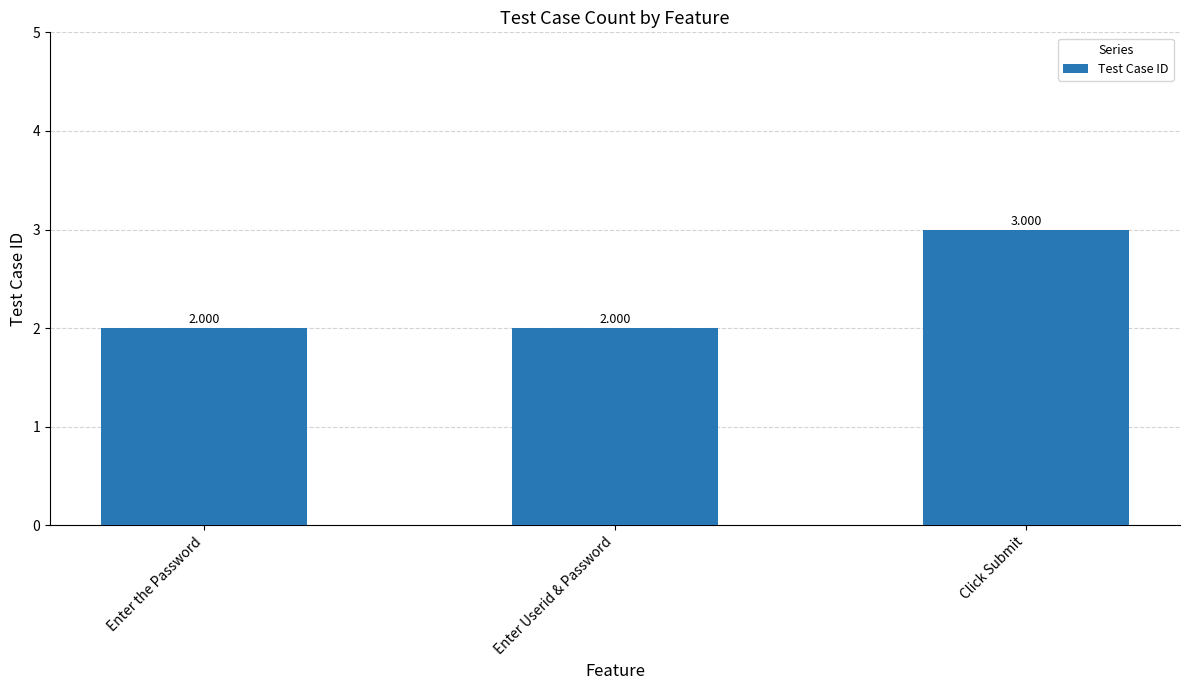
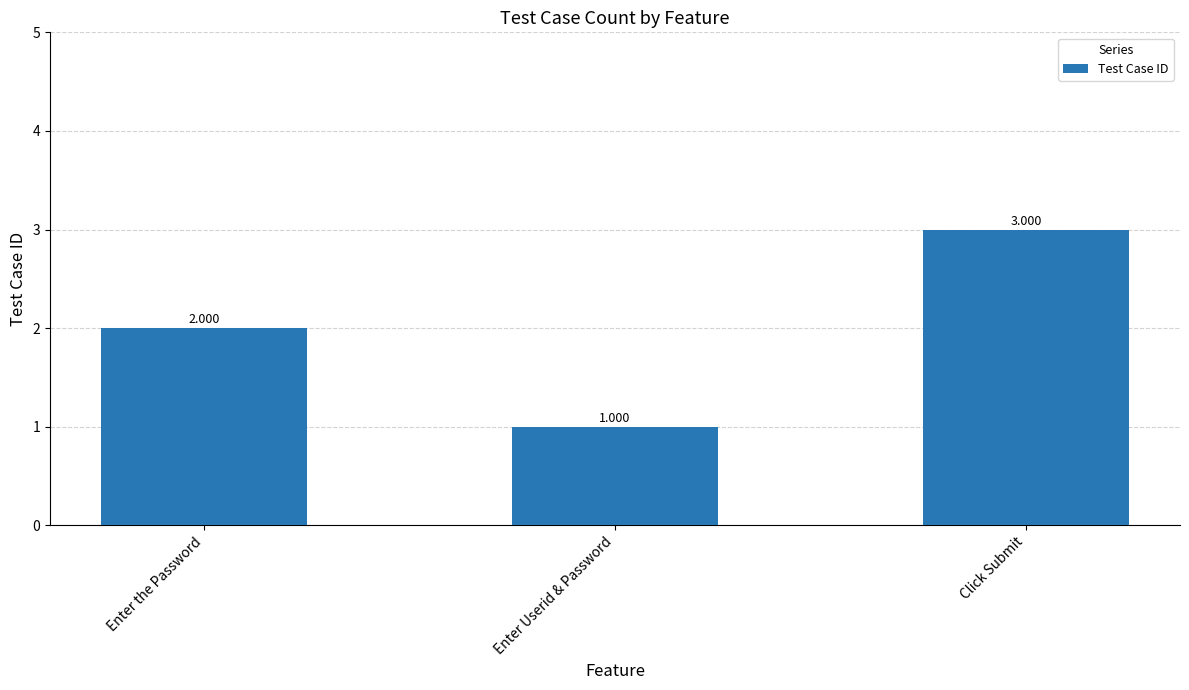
  {
    "Enter the Password": 2.000,
-   "Enter Userid & Password": 2.000,
+   "Enter Userid & Password": 1.000,
    "Click Submit": 3.000
  }
